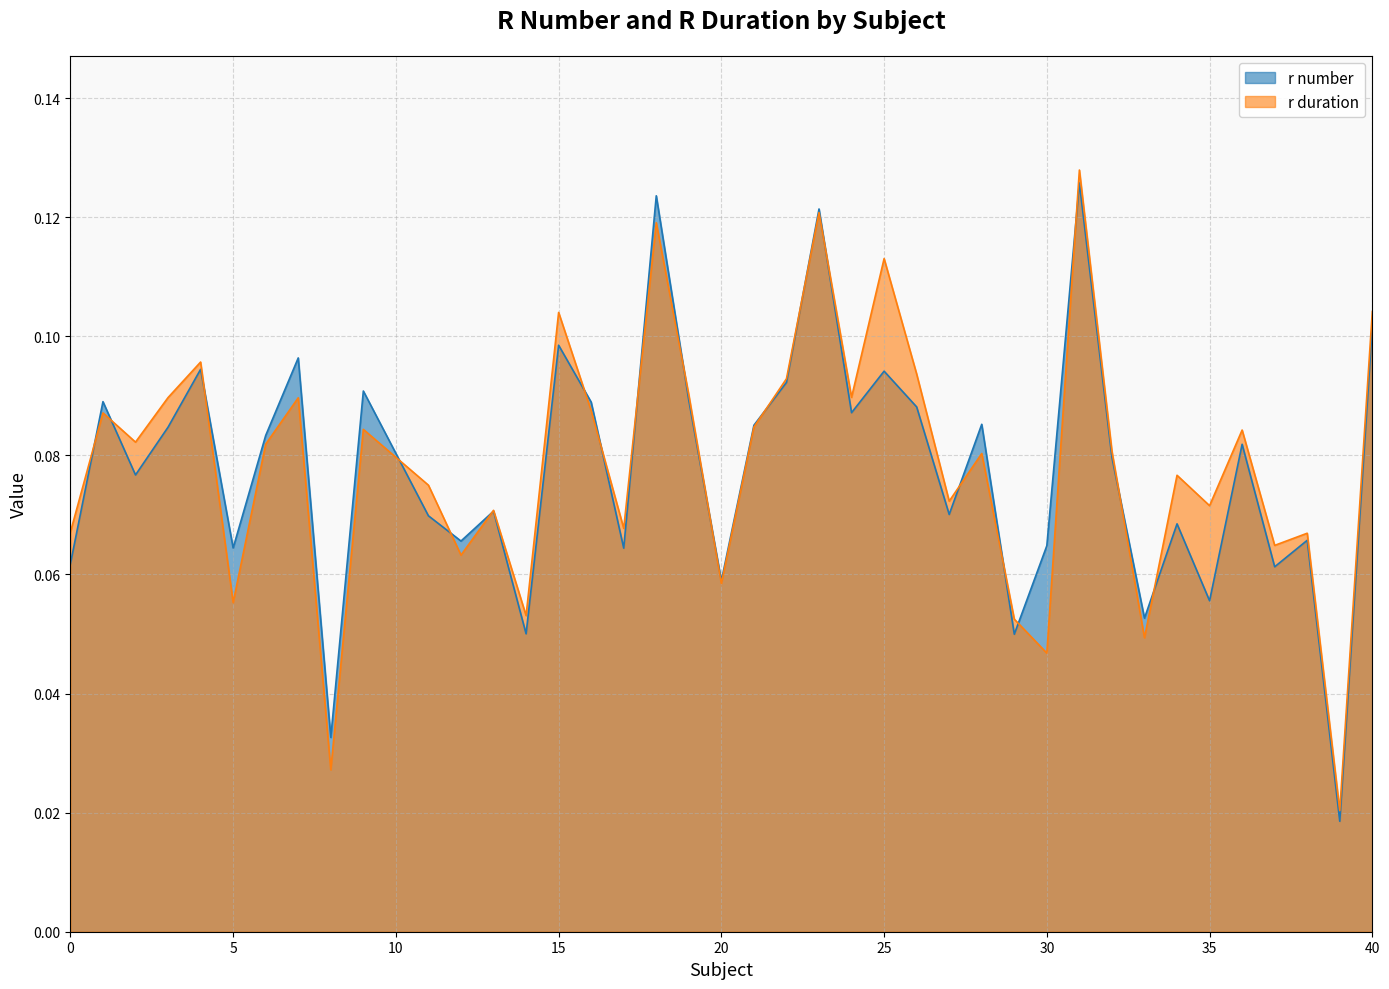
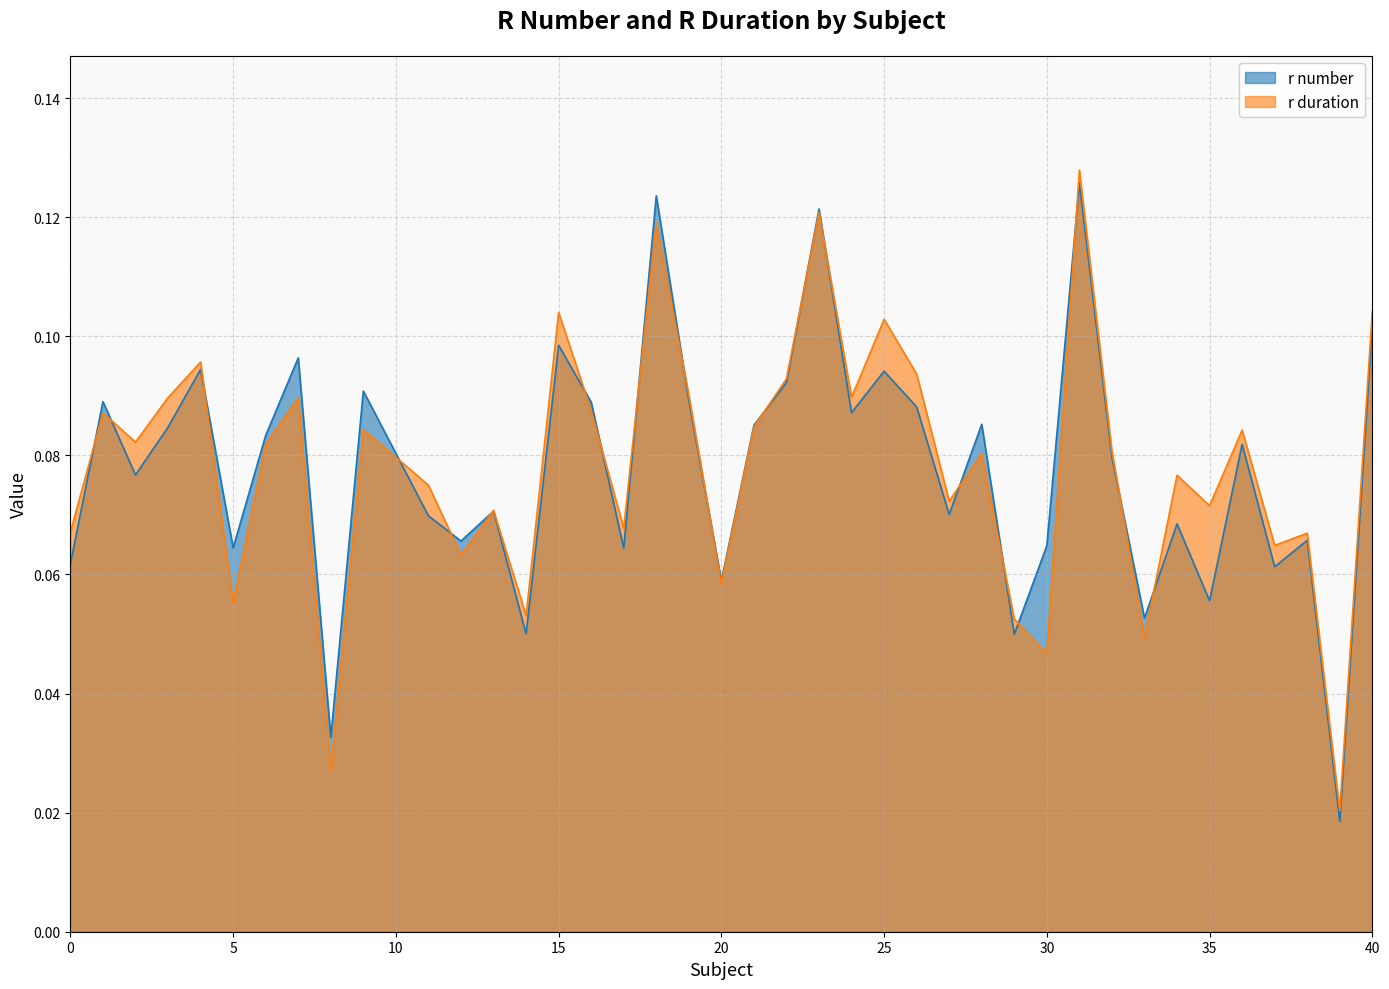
  {
    "r number": {
      "0": 0.062,
      "5": 0.064,
      "15": 0.098,
      "20": 0.059,
      "25": 0.094,
      "30": 0.065,
      "35": 0.056,
      "40": 0.102
    },
    "r duration": {
      "0": 0.067,
      "5": 0.055,
      "15": 0.104,
      "20": 0.058,
-     "25": 0.113,
+     "25": 0.103,
      "30": 0.047,
      "35": 0.072,
      "40": 0.104
    }
  }
